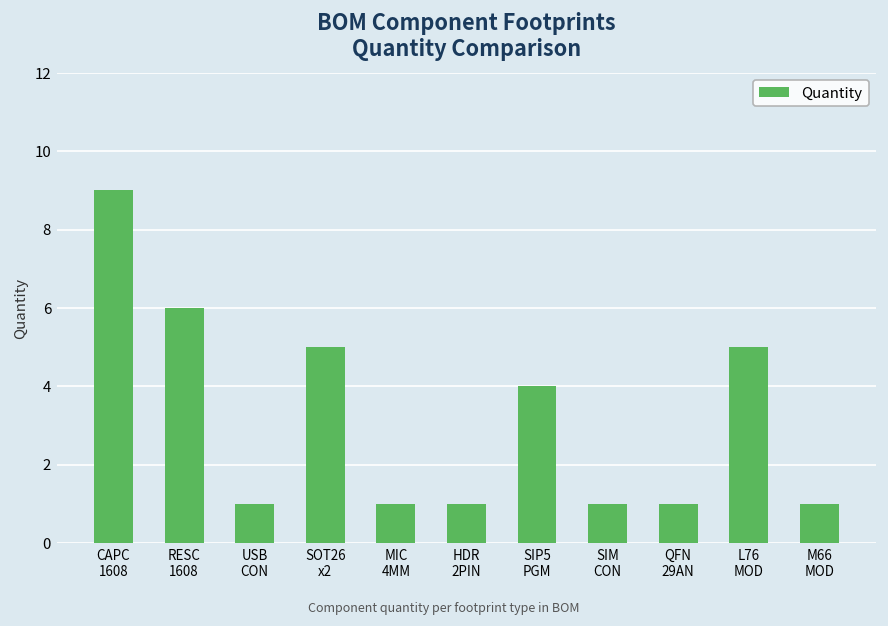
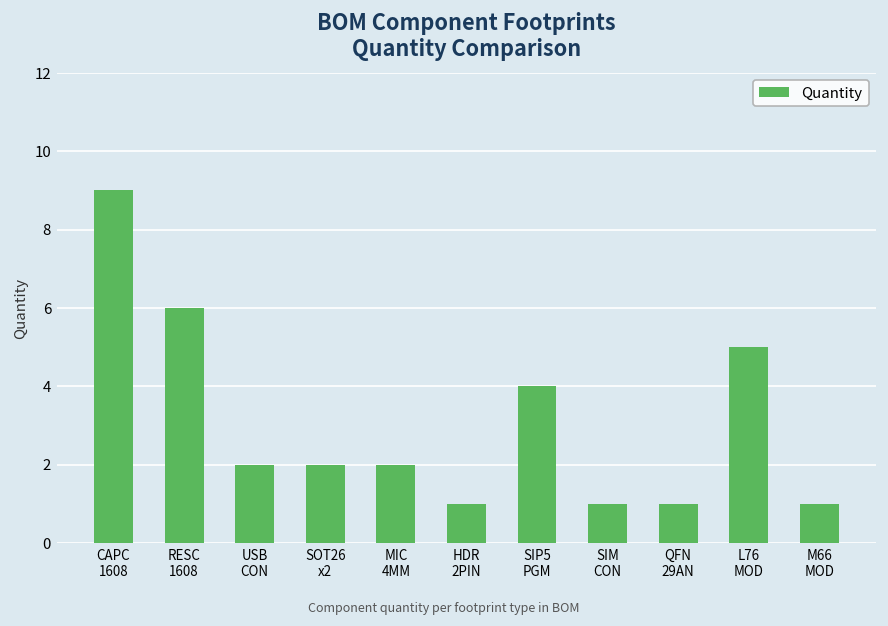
  {
    "CAPC 1608": 9,
    "RESC 1608": 6,
-   "USB CON": 1,
-   "SOT26 x2": 5,
-   "MIC 4MM": 1,
+   "USB CON": 2,
+   "SOT26 x2": 2,
+   "MIC 4MM": 2,
    "HDR 2PIN": 1,
    "SIP5 PGM": 4,
    "SIM CON": 1,
    "QFN 29AN": 1,
    "L76 MOD": 5,
    "M66 MOD": 1
  }
